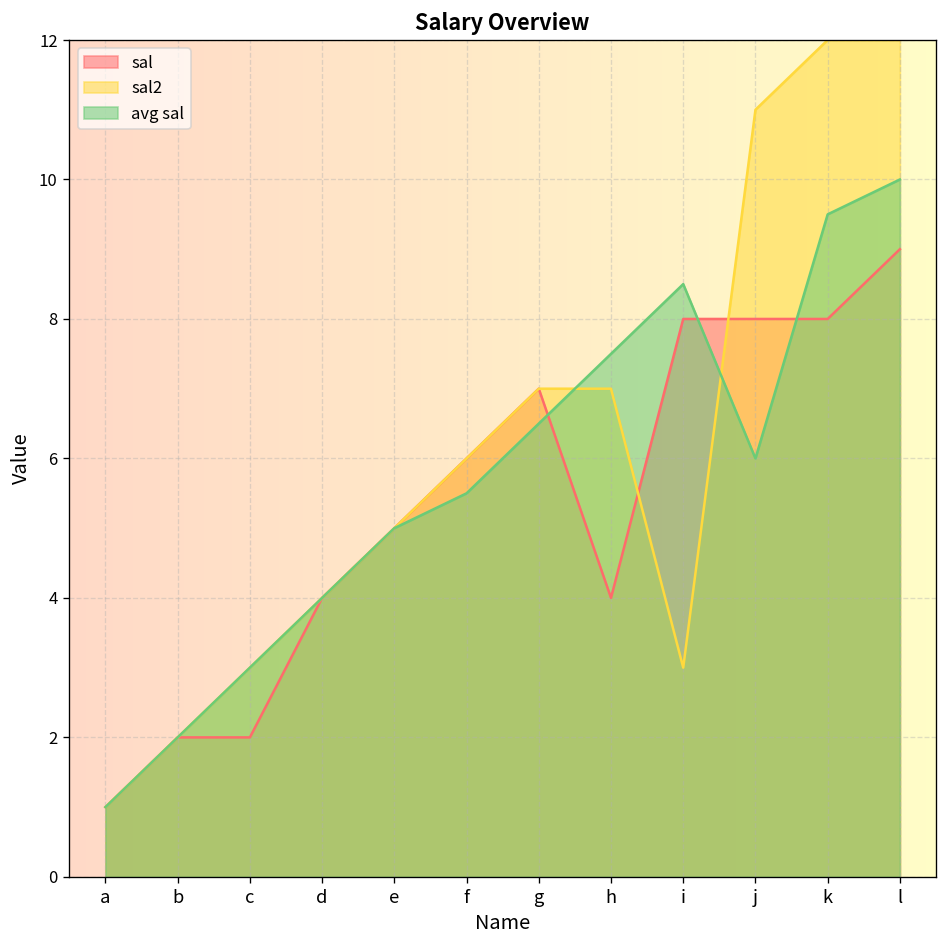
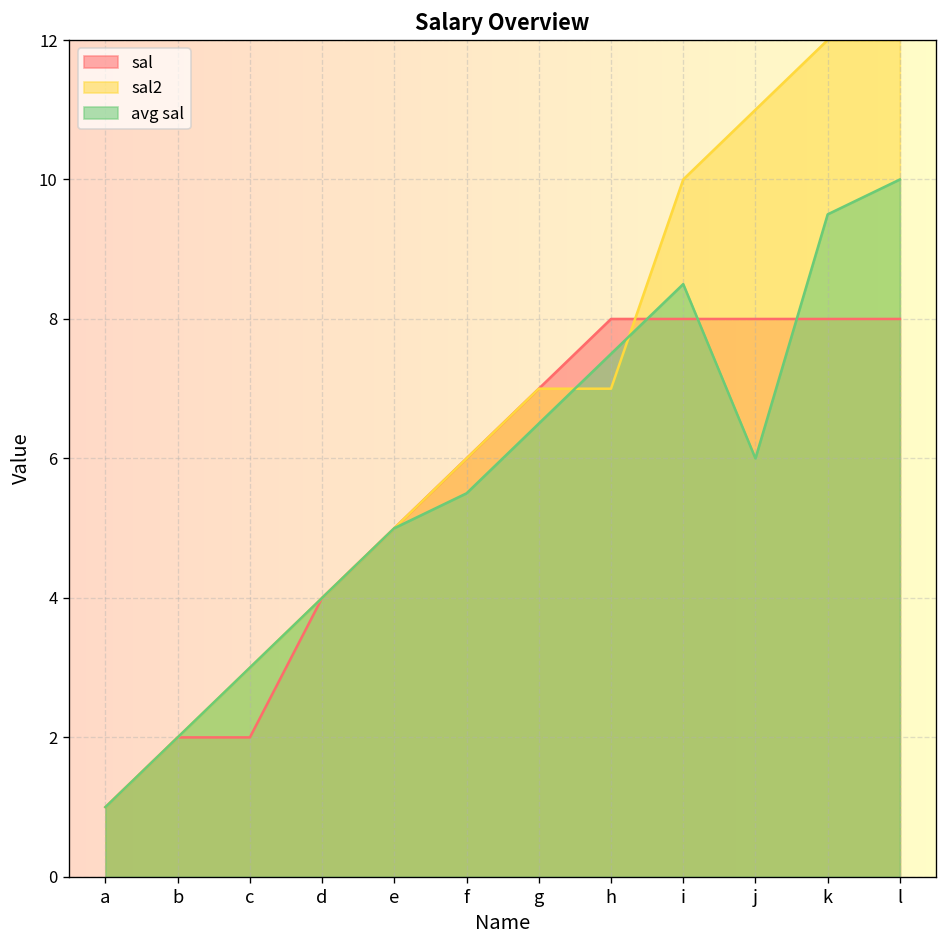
  {
    "sal": {
      "c": 2,
-     "h": 4,
+     "h": 8,
      "i": 8,
      "j": 8,
      "k": 8,
-     "l": 9
+     "l": 8
    },
    "sal2": {
      "h": 7,
-     "i": 3,
+     "i": 10,
      "j": 11,
      "k": 12,
      "l": 12
    },
    "avg sal": {
      "f": 5.5,
      "g": 6.5,
      "h": 7.5,
      "i": 8.5,
      "j": 6,
      "k": 9.5,
      "l": 10
    }
  }
